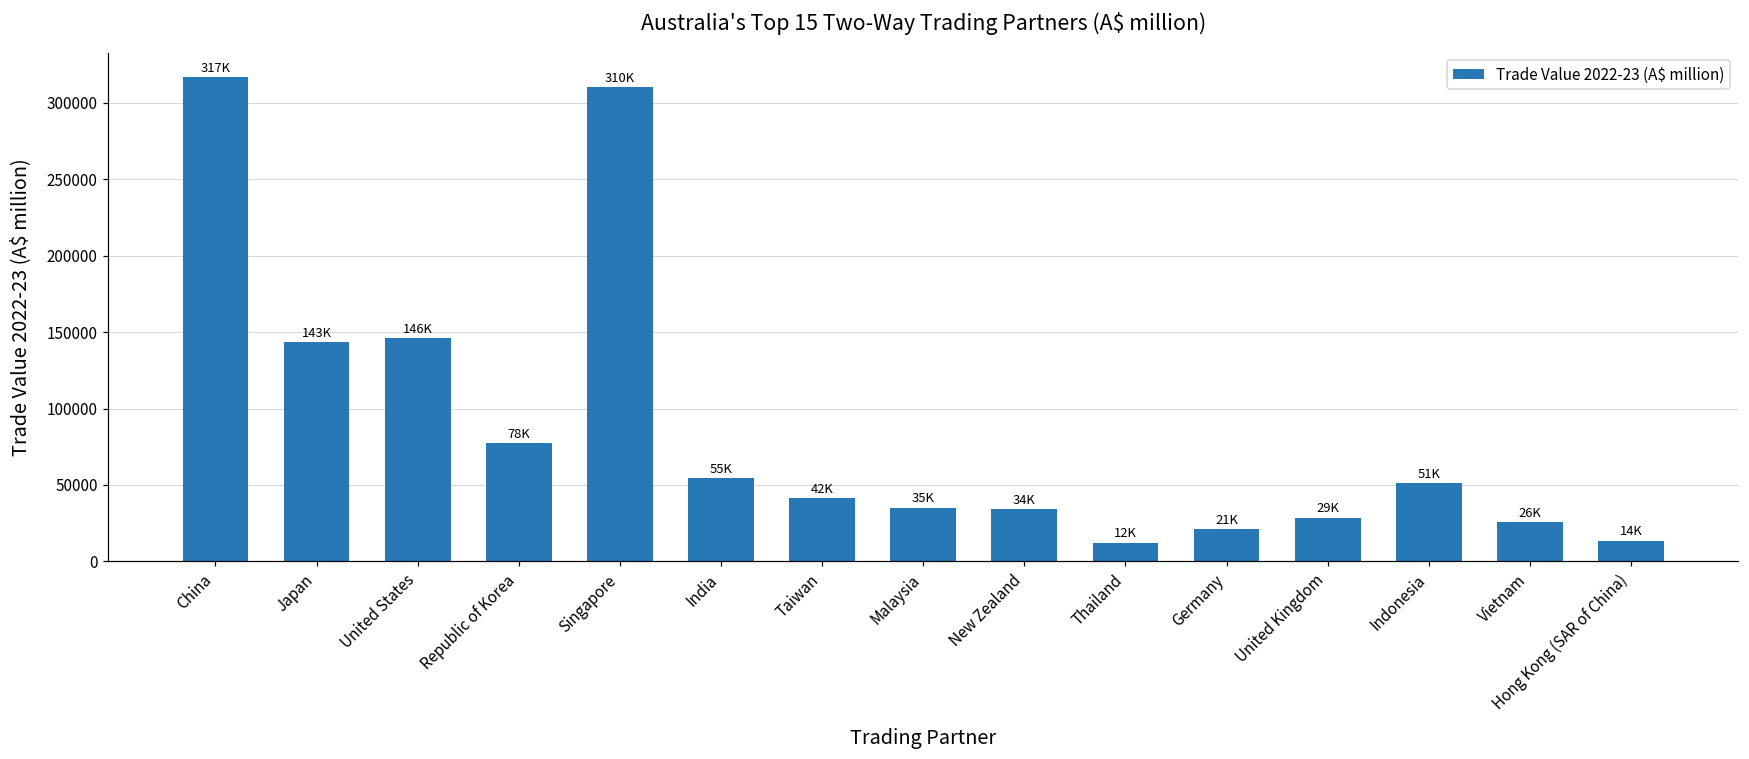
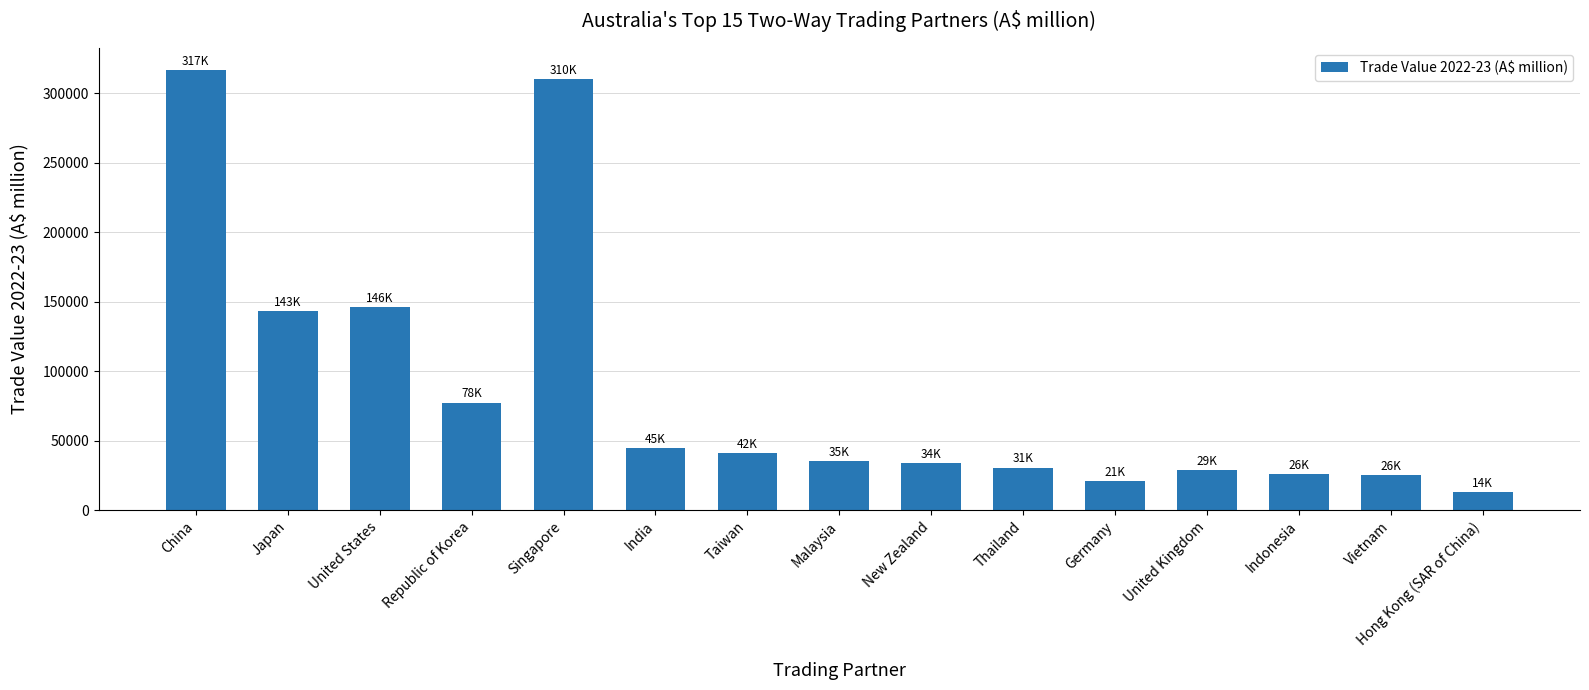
  {
    "China": "317K",
    "Japan": "143K",
    "United States": "146K",
    "Republic of Korea": "78K",
    "Singapore": "310K",
-   "India": "55K",
+   "India": "45K",
    "Taiwan": "42K",
    "Malaysia": "35K",
    "New Zealand": "34K",
-   "Thailand": "12K",
+   "Thailand": "31K",
    "Germany": "21K",
    "United Kingdom": "29K",
-   "Indonesia": "51K",
+   "Indonesia": "26K",
    "Vietnam": "26K",
    "Hong Kong (SAR of China)": "14K"
  }
